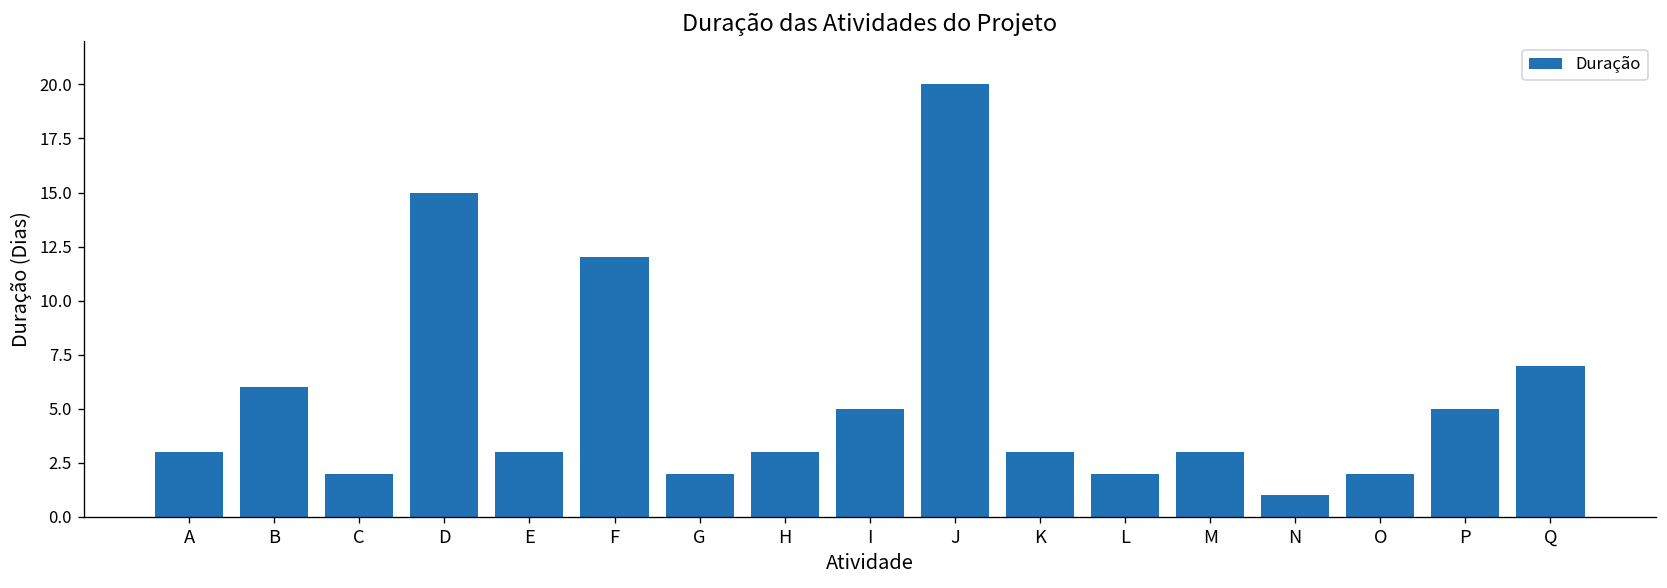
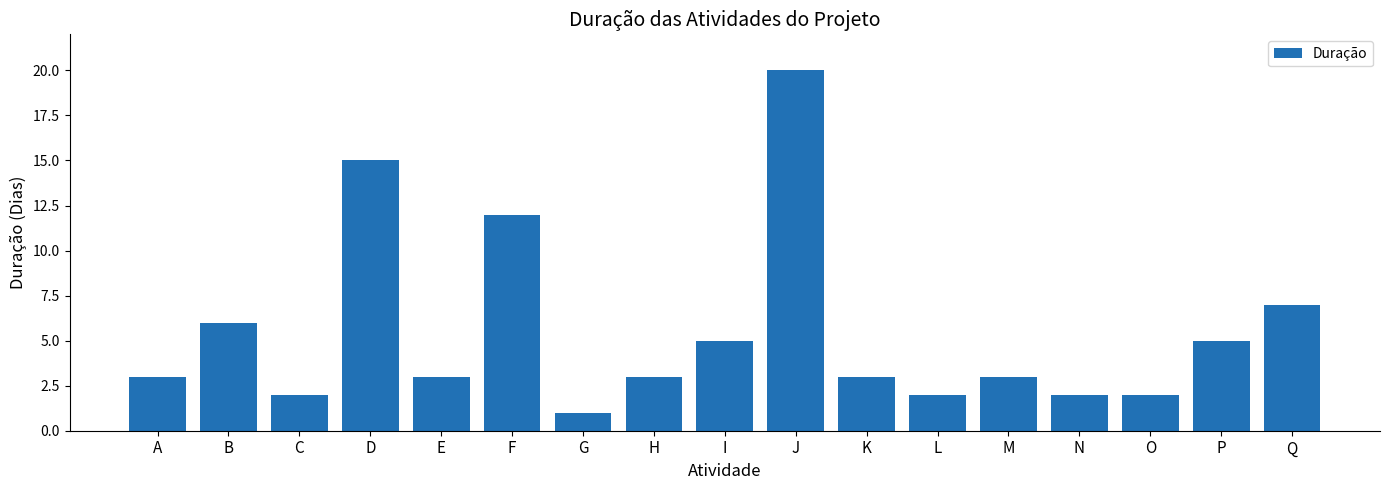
  {
    "A": 3,
    "B": 6,
    "C": 2,
    "D": 15,
    "E": 3,
    "F": 12,
-   "G": 2,
+   "G": 1,
    "H": 3,
    "I": 5,
    "J": 20,
    "K": 3,
    "L": 2,
    "M": 3,
-   "N": 1,
+   "N": 2,
    "O": 2,
    "P": 5,
    "Q": 7
  }
